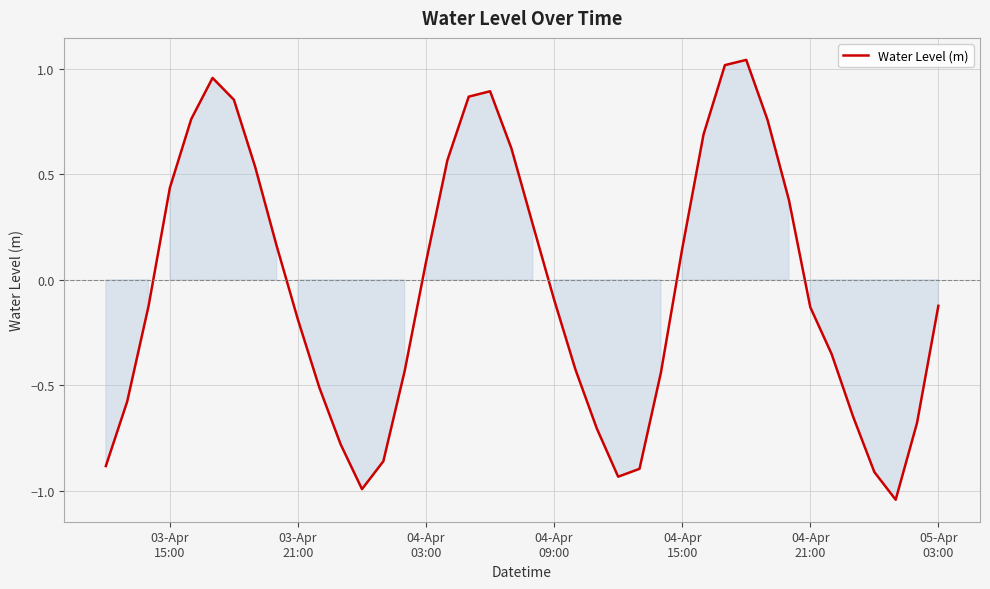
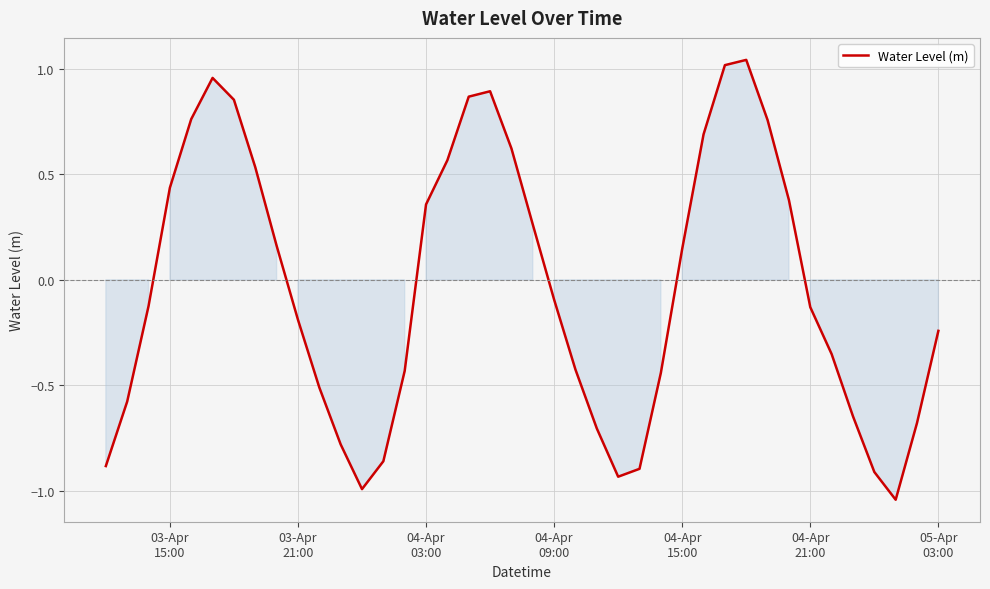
  {
    "03-Apr 15:00": 0.44,
    "03-Apr 21:00": -0.19,
-   "04-Apr 03:00": 0.09,
+   "04-Apr 03:00": 0.36,
    "04-Apr 09:00": -0.09,
    "04-Apr 15:00": 0.15,
    "04-Apr 21:00": -0.13,
-   "05-Apr 03:00": -0.12
+   "05-Apr 03:00": -0.24
  }
